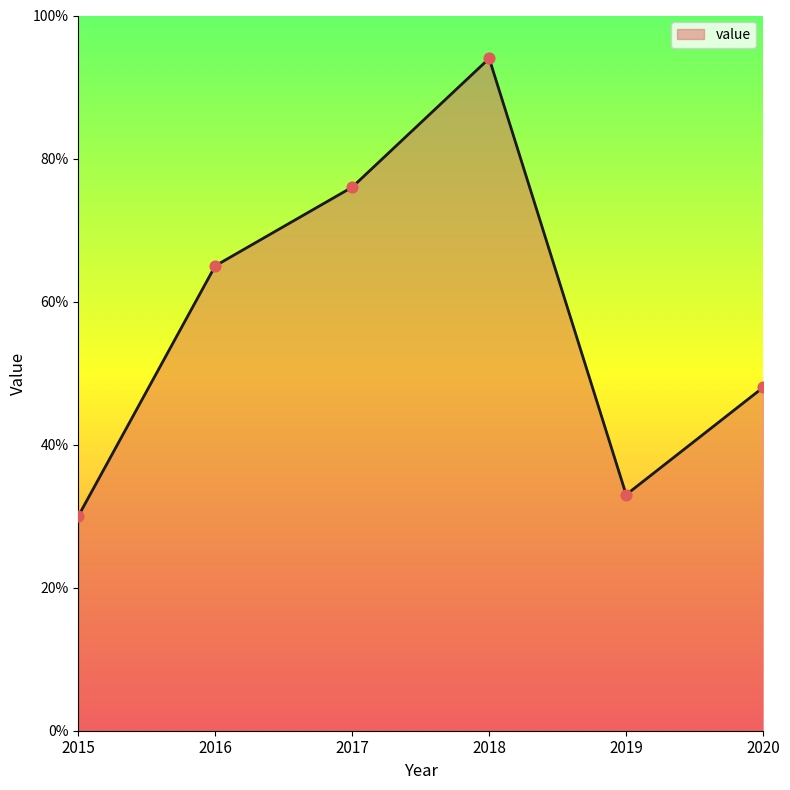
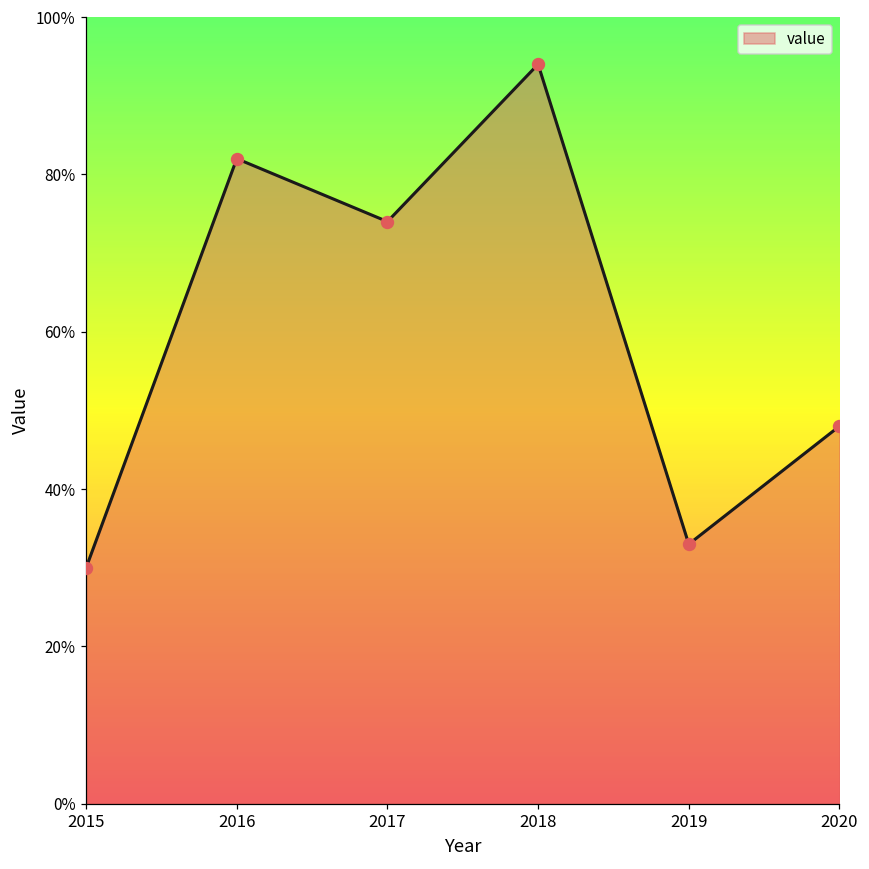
  {
    "2015": "30%",
-   "2016": "65%",
-   "2017": "76%",
+   "2016": "82%",
+   "2017": "74%",
    "2018": "94%",
    "2019": "33%",
    "2020": "48%"
  }
